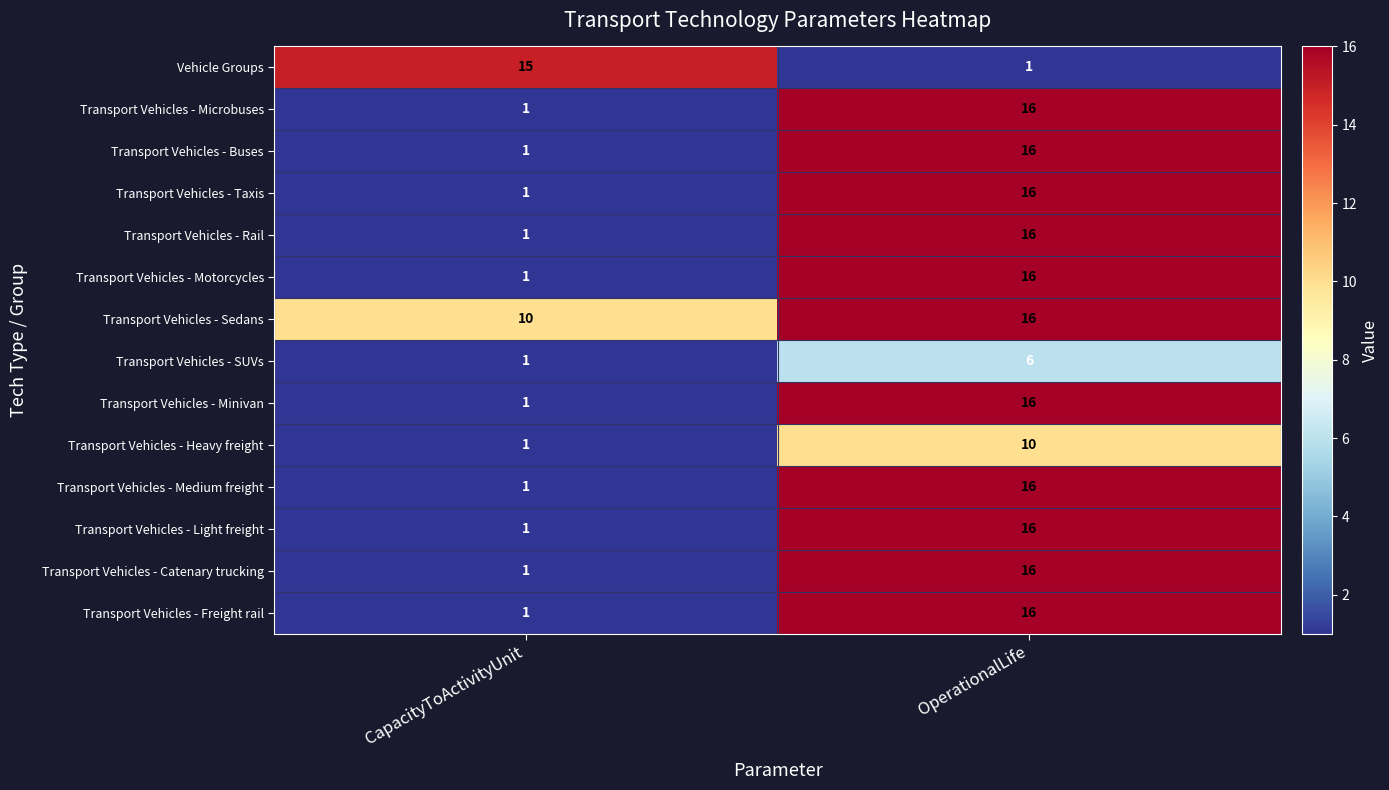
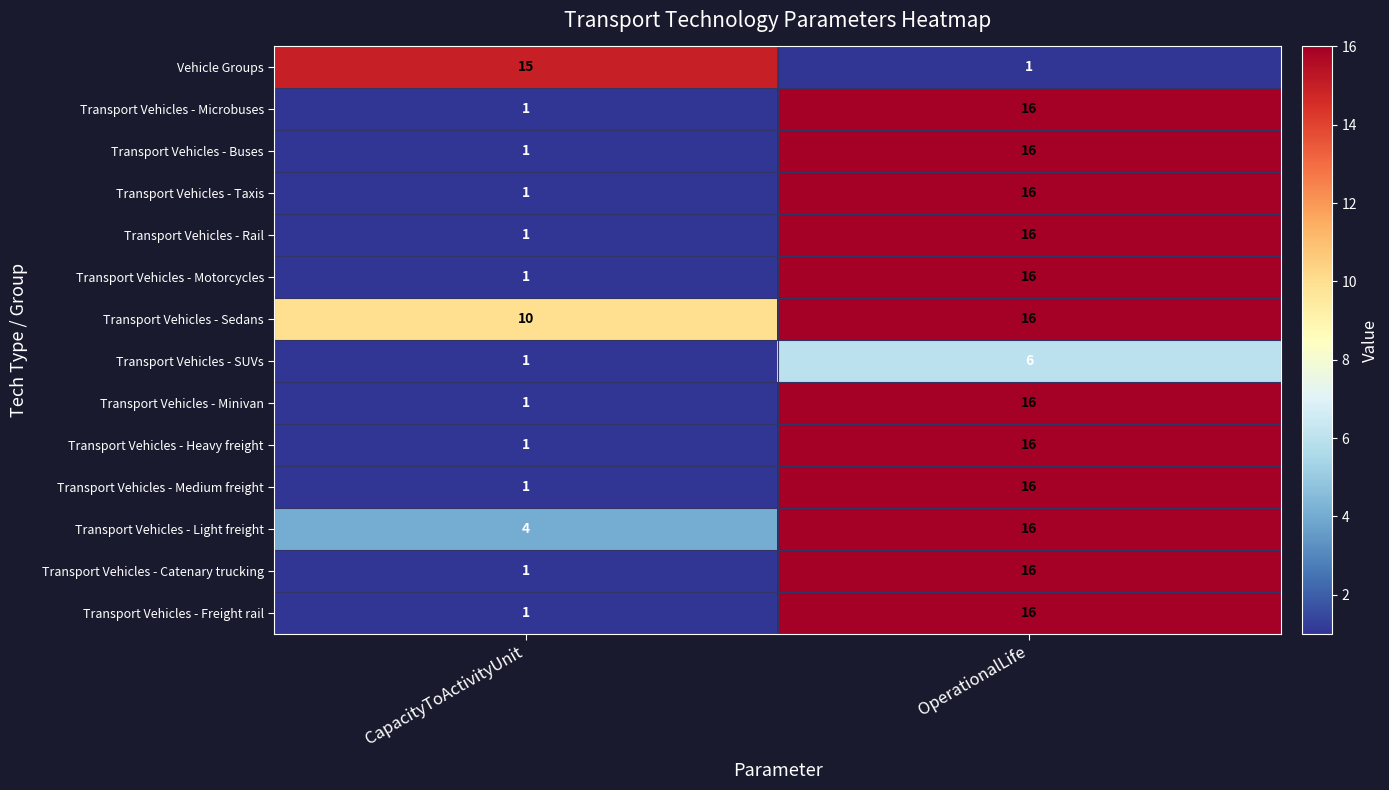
  {
    "Vehicle Groups": {
      "CapacityToActivityUnit": 15,
      "OperationalLife": 1
    },
    "Transport Vehicles - Microbuses": {
      "CapacityToActivityUnit": 1,
      "OperationalLife": 16
    },
    "Transport Vehicles - Buses": {
      "CapacityToActivityUnit": 1,
      "OperationalLife": 16
    },
    "Transport Vehicles - Taxis": {
      "CapacityToActivityUnit": 1,
      "OperationalLife": 16
    },
    "Transport Vehicles - Rail": {
      "CapacityToActivityUnit": 1,
      "OperationalLife": 16
    },
    "Transport Vehicles - Motorcycles": {
      "CapacityToActivityUnit": 1,
      "OperationalLife": 16
    },
    "Transport Vehicles - Sedans": {
      "CapacityToActivityUnit": 10,
      "OperationalLife": 16
    },
    "Transport Vehicles - SUVs": {
      "CapacityToActivityUnit": 1,
      "OperationalLife": 6
    },
    "Transport Vehicles - Minivan": {
      "CapacityToActivityUnit": 1,
      "OperationalLife": 16
    },
    "Transport Vehicles - Heavy freight": {
      "CapacityToActivityUnit": 1,
-     "OperationalLife": 10
+     "OperationalLife": 16
    },
    "Transport Vehicles - Medium freight": {
      "CapacityToActivityUnit": 1,
      "OperationalLife": 16
    },
    "Transport Vehicles - Light freight": {
-     "CapacityToActivityUnit": 1,
+     "CapacityToActivityUnit": 4,
      "OperationalLife": 16
    },
    "Transport Vehicles - Catenary trucking": {
      "CapacityToActivityUnit": 1,
      "OperationalLife": 16
    },
    "Transport Vehicles - Freight rail": {
      "CapacityToActivityUnit": 1,
      "OperationalLife": 16
    }
  }
